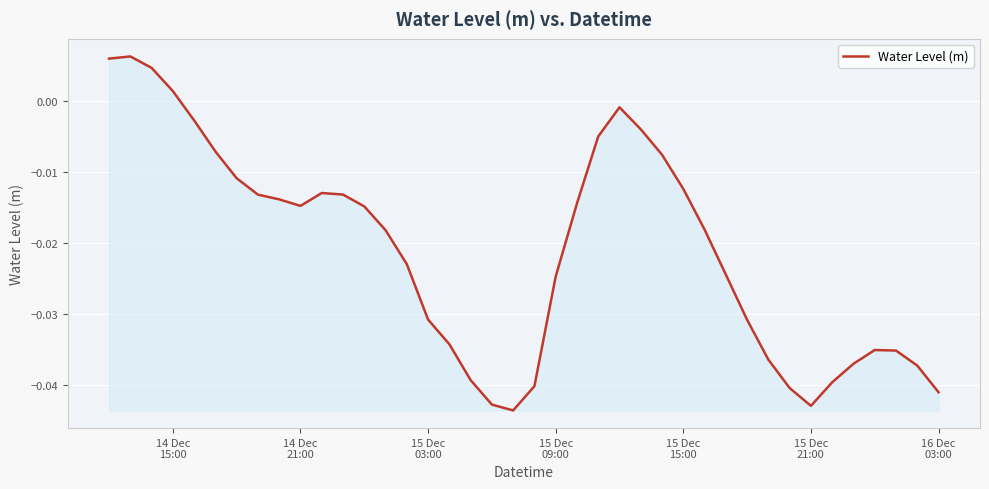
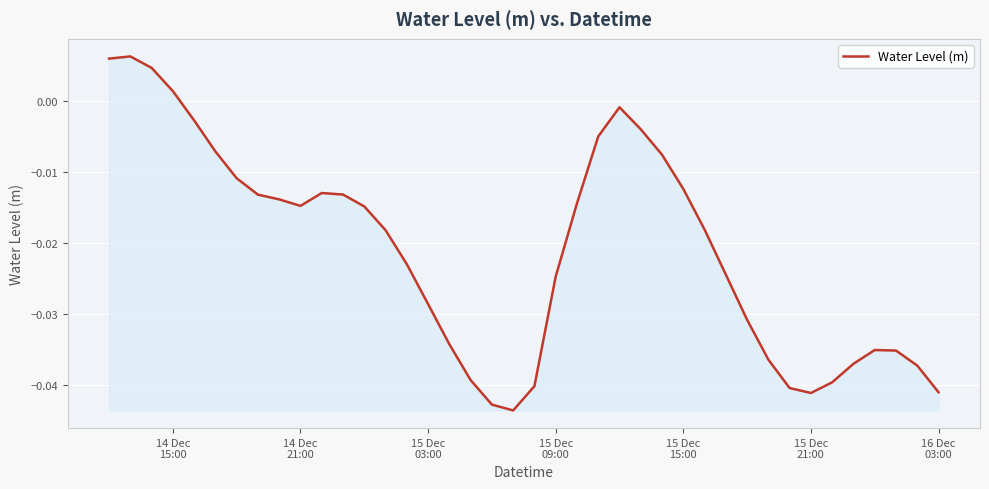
  {
    "14 Dec 15:00": 0.001,
    "14 Dec 21:00": -0.015,
-   "15 Dec 03:00": -0.031,
+   "15 Dec 03:00": -0.029,
    "15 Dec 09:00": -0.025,
    "15 Dec 15:00": -0.012,
-   "15 Dec 21:00": -0.043,
+   "15 Dec 21:00": -0.041,
    "16 Dec 03:00": -0.041
  }
